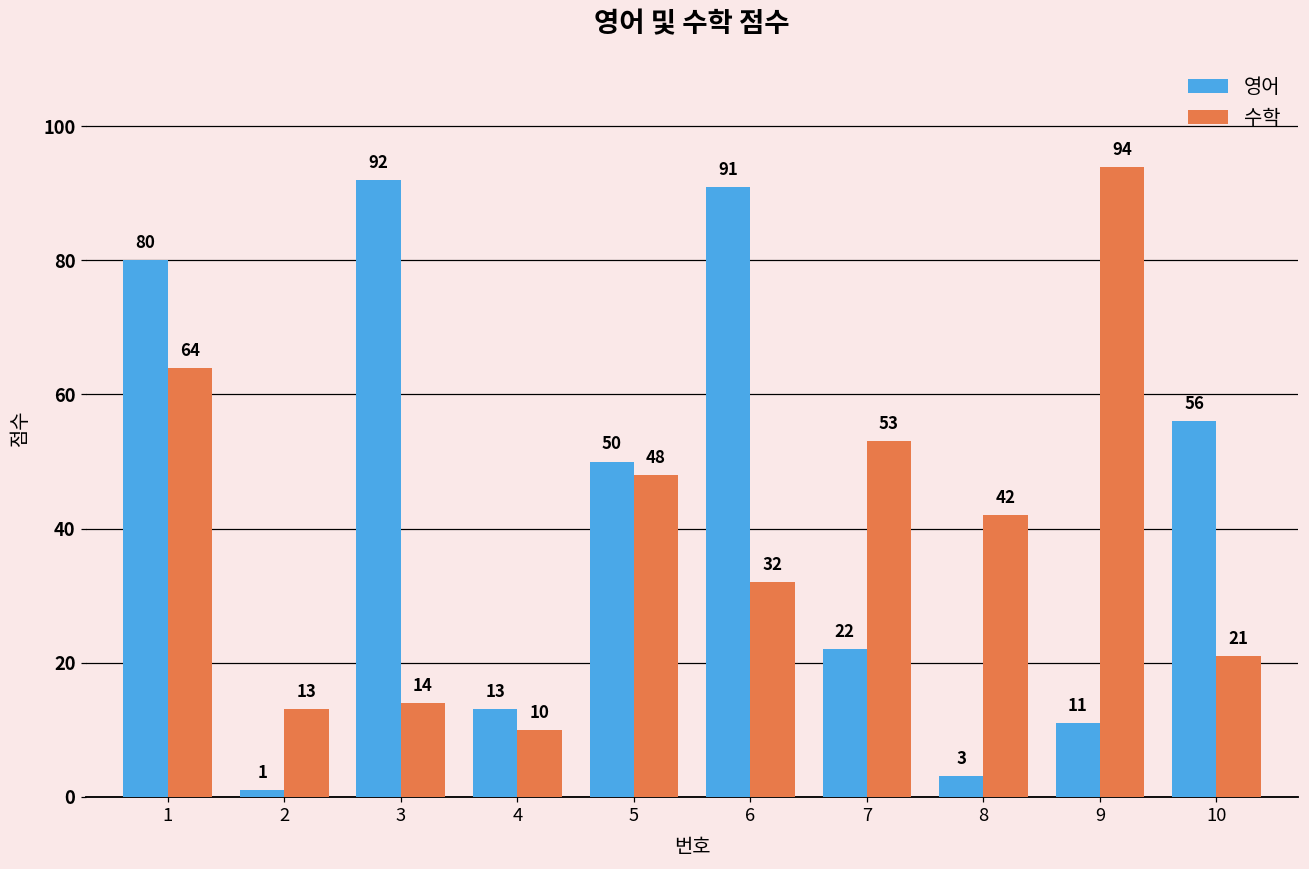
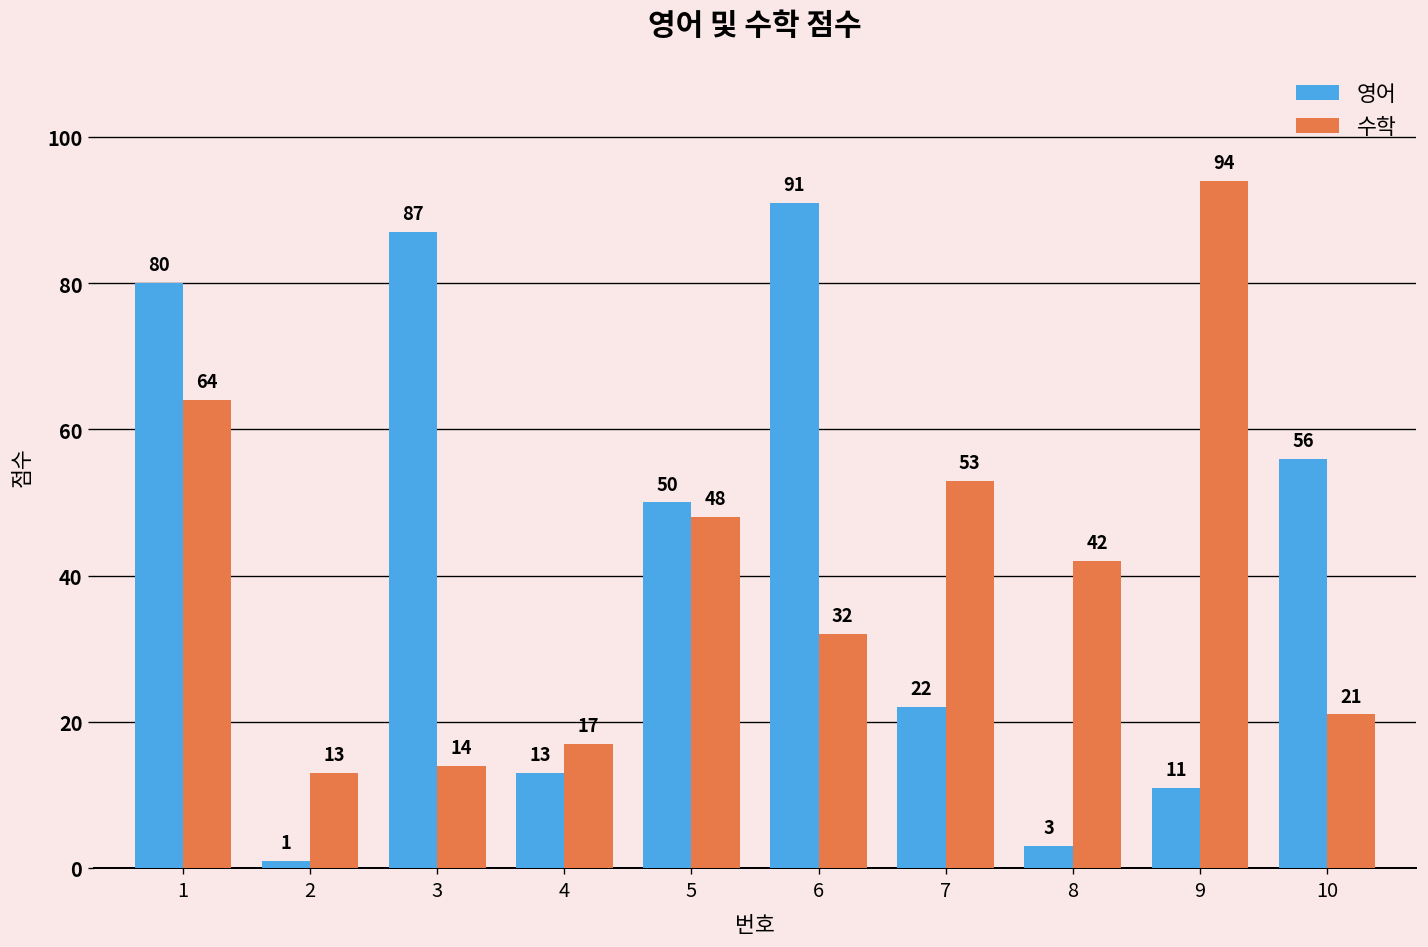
  {
    "영어": {
      "1": 80,
      "2": 1,
-     "3": 92,
+     "3": 87,
      "4": 13,
      "5": 50,
      "6": 91,
      "7": 22,
      "8": 3,
      "9": 11,
      "10": 56
    },
    "수학": {
      "1": 64,
      "2": 13,
      "3": 14,
-     "4": 10,
+     "4": 17,
      "5": 48,
      "6": 32,
      "7": 53,
      "8": 42,
      "9": 94,
      "10": 21
    }
  }
